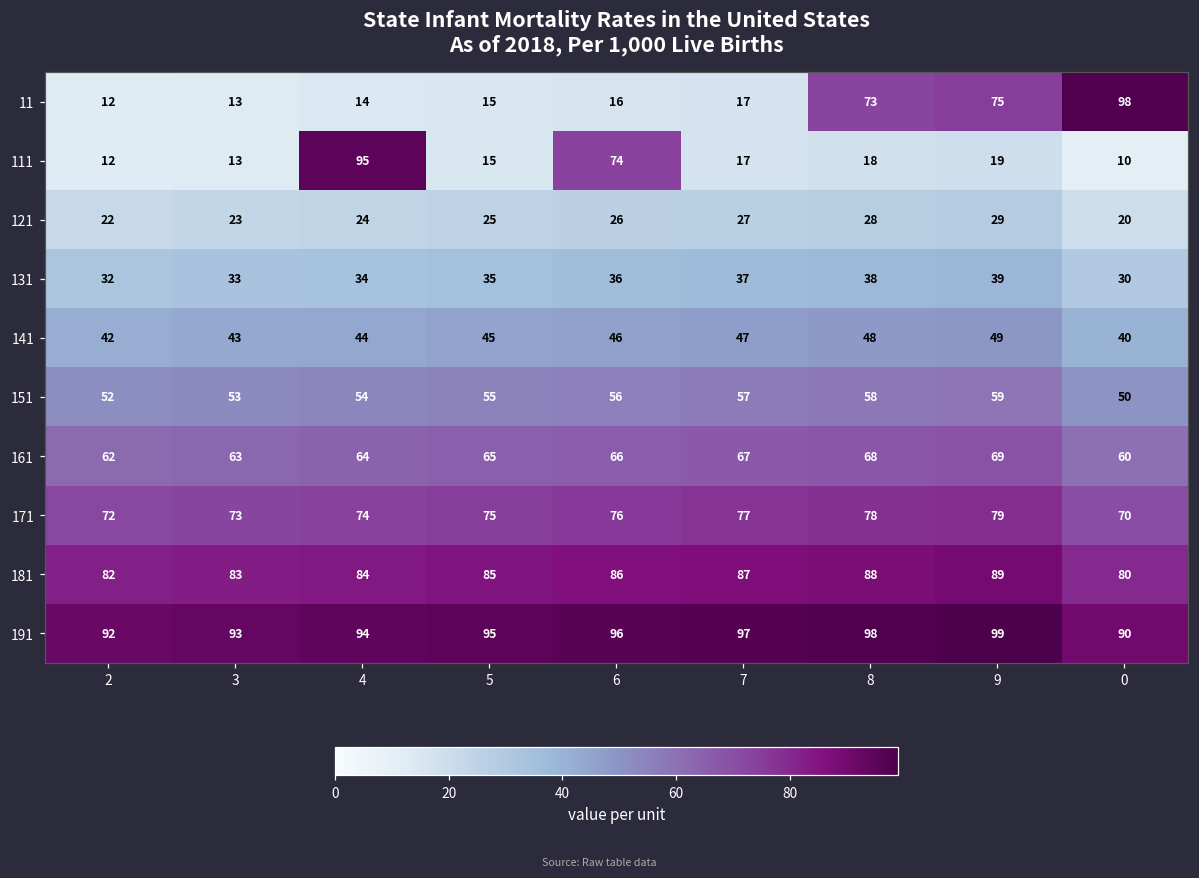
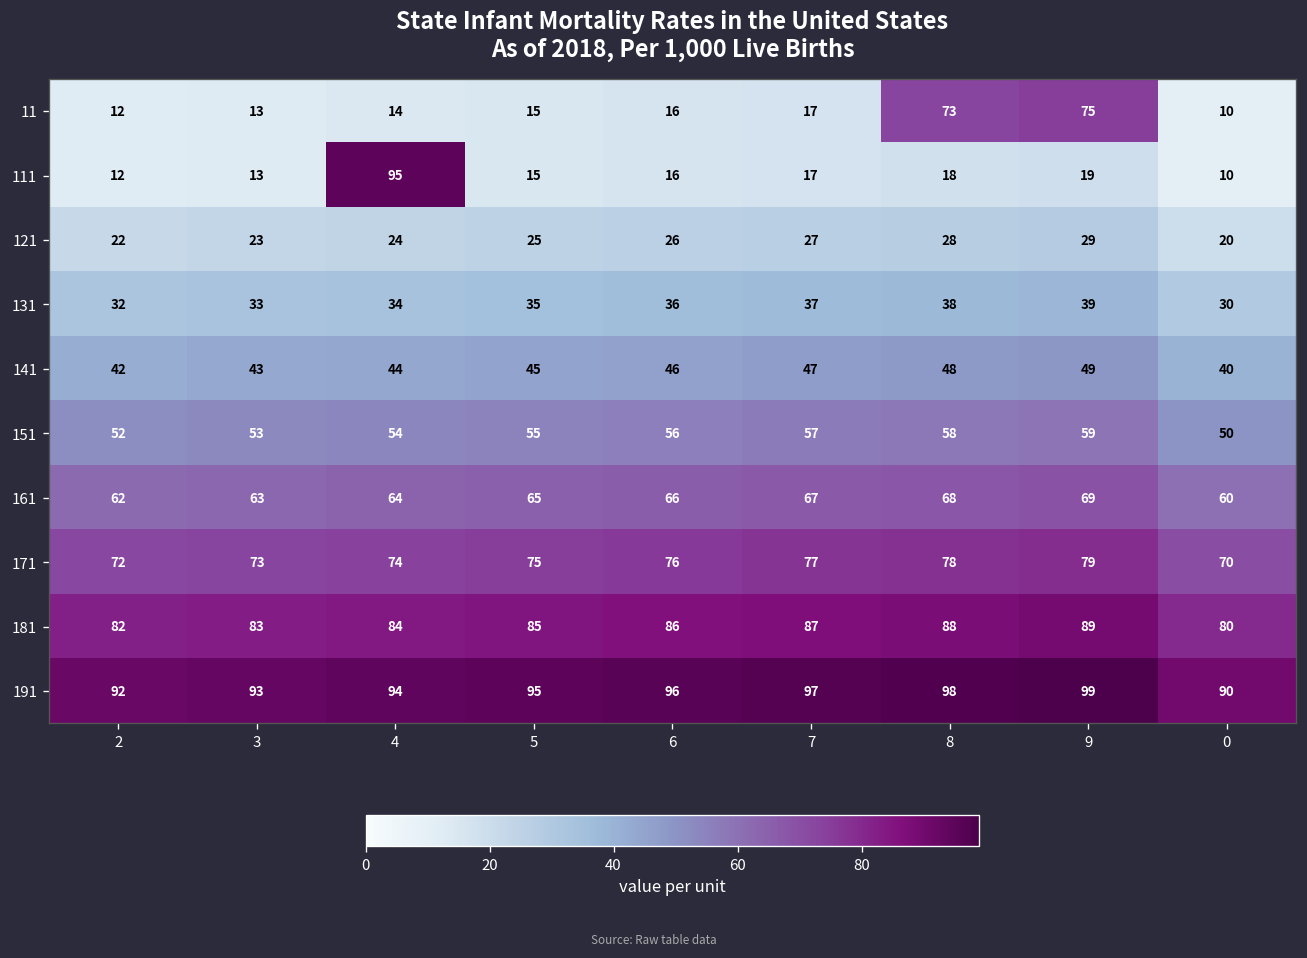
  {
    "11": {
      "2": 12,
      "3": 13,
      "4": 14,
      "5": 15,
      "6": 16,
      "7": 17,
      "8": 73,
      "9": 75,
-     "0": 98
+     "0": 10
    },
    "111": {
      "2": 12,
      "3": 13,
      "4": 95,
      "5": 15,
-     "6": 74,
+     "6": 16,
      "7": 17,
      "8": 18,
      "9": 19,
      "0": 10
    },
    "121": {
      "2": 22,
      "3": 23,
      "4": 24,
      "5": 25,
      "6": 26,
      "7": 27,
      "8": 28,
      "9": 29,
      "0": 20
    },
    "131": {
      "2": 32,
      "3": 33,
      "4": 34,
      "5": 35,
      "6": 36,
      "7": 37,
      "8": 38,
      "9": 39,
      "0": 30
    },
    "141": {
      "2": 42,
      "3": 43,
      "4": 44,
      "5": 45,
      "6": 46,
      "7": 47,
      "8": 48,
      "9": 49,
      "0": 40
    },
    "151": {
      "2": 52,
      "3": 53,
      "4": 54,
      "5": 55,
      "6": 56,
      "7": 57,
      "8": 58,
      "9": 59,
      "0": 50
    },
    "161": {
      "2": 62,
      "3": 63,
      "4": 64,
      "5": 65,
      "6": 66,
      "7": 67,
      "8": 68,
      "9": 69,
      "0": 60
    },
    "171": {
      "2": 72,
      "3": 73,
      "4": 74,
      "5": 75,
      "6": 76,
      "7": 77,
      "8": 78,
      "9": 79,
      "0": 70
    },
    "181": {
      "2": 82,
      "3": 83,
      "4": 84,
      "5": 85,
      "6": 86,
      "7": 87,
      "8": 88,
      "9": 89,
      "0": 80
    },
    "191": {
      "2": 92,
      "3": 93,
      "4": 94,
      "5": 95,
      "6": 96,
      "7": 97,
      "8": 98,
      "9": 99,
      "0": 90
    }
  }
